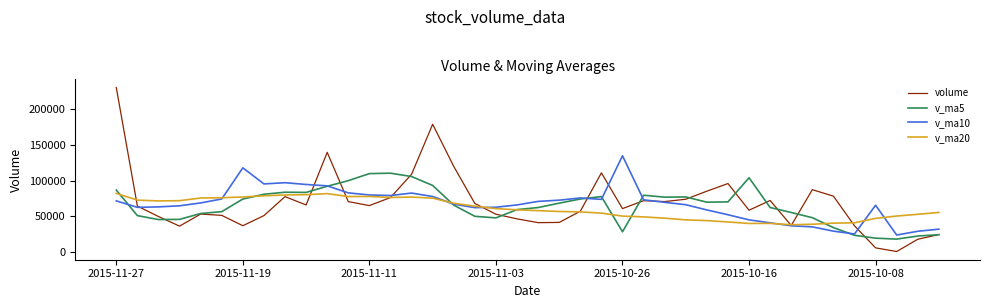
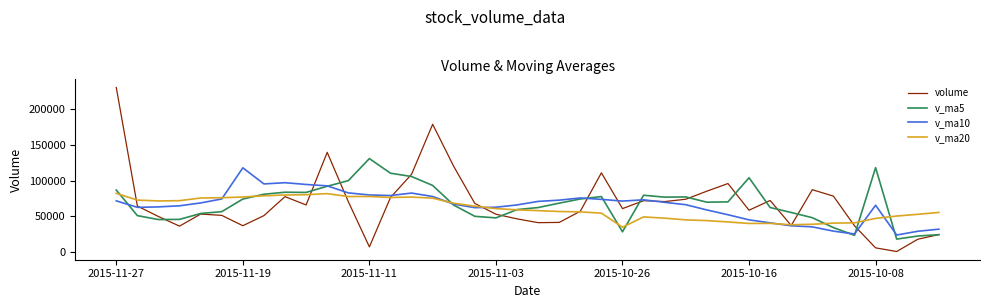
  {
    "volume": {
      "2015-11-27": 230000,
      "2015-11-19": 40000,
-     "2015-11-11": 70000,
+     "2015-11-11": 10000,
      "2015-11-03": 50000,
      "2015-10-26": 60000,
      "2015-10-16": 60000,
      "2015-10-08": 10000
    },
    "v_ma5": {
      "2015-11-27": 90000,
-     "2015-11-11": 110000,
+     "2015-11-11": 130000,
      "2015-11-03": 50000,
      "2015-10-26": 30000,
      "2015-10-16": 100000,
-     "2015-10-08": 20000
+     "2015-10-08": 120000
    },
    "v_ma10": {
      "2015-11-27": 70000,
      "2015-11-19": 120000,
-     "2015-10-26": 130000,
+     "2015-10-26": 70000,
      "2015-10-16": 50000,
      "2015-10-08": 70000
    },
    "v_ma20": {
      "2015-11-27": 80000,
-     "2015-10-26": 50000,
+     "2015-10-26": 30000,
      "2015-10-16": 40000,
      "2015-10-08": 50000
    }
  }
